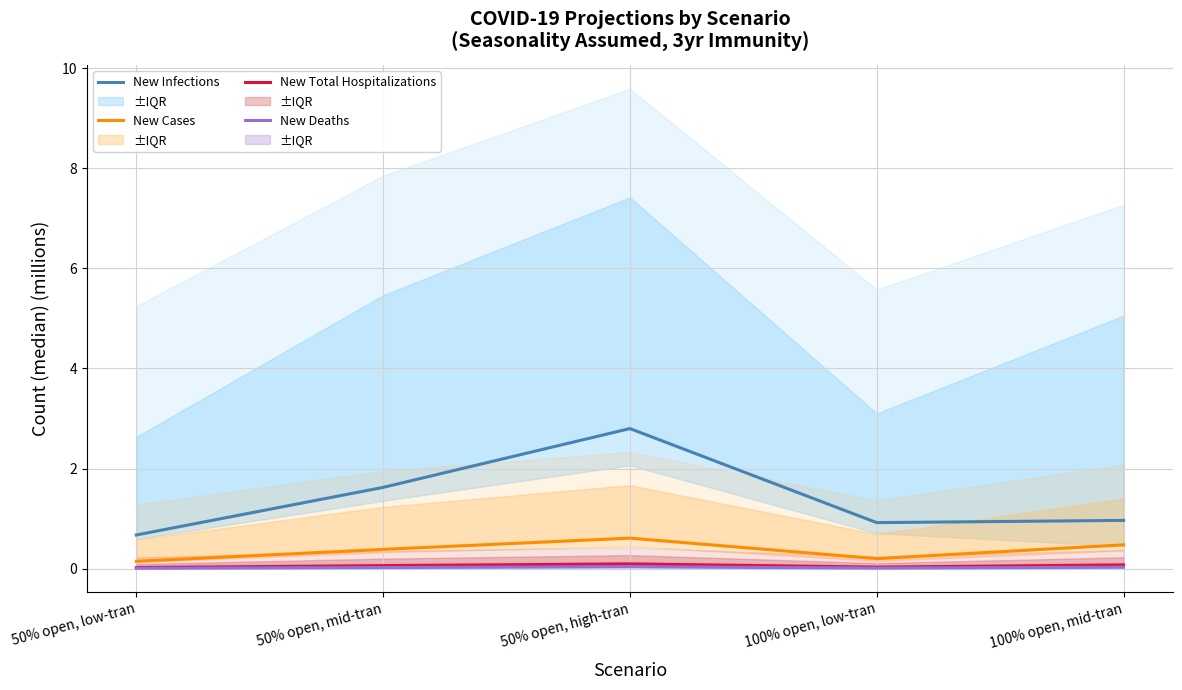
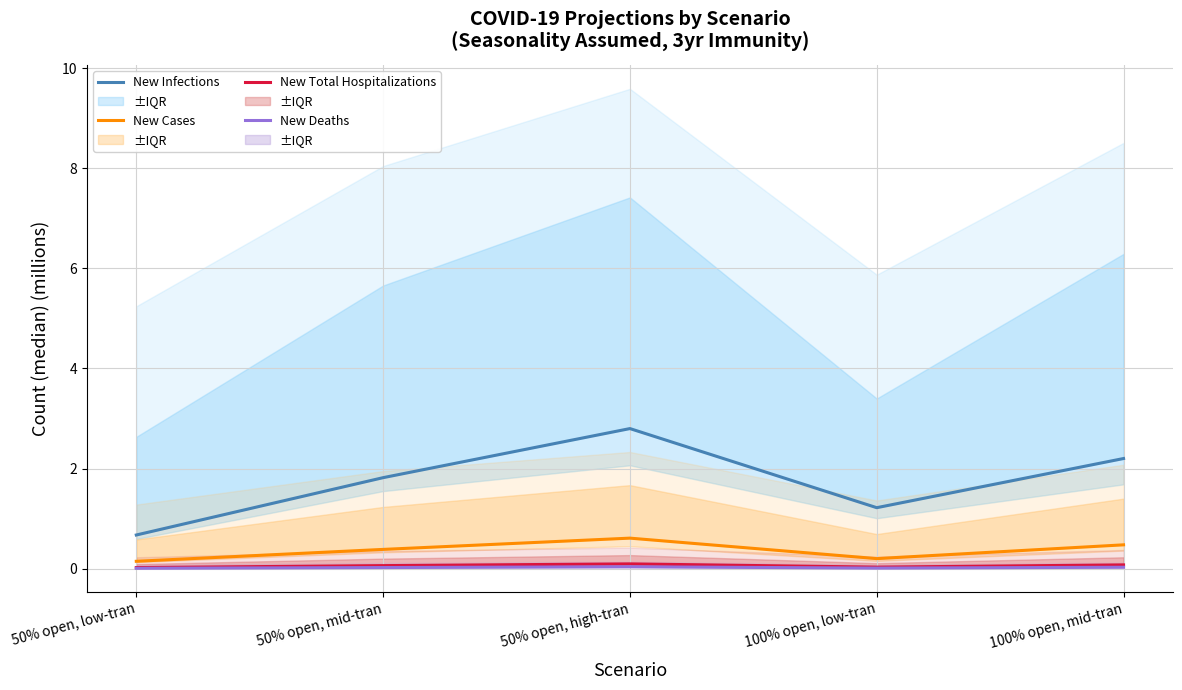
  {
    "New Infections": {
      "50% open, low-tran": 0.7,
-     "50% open, mid-tran": 1.6,
+     "50% open, mid-tran": 1.8,
      "50% open, high-tran": 2.8,
-     "100% open, low-tran": 0.9,
-     "100% open, mid-tran": 1.0
+     "100% open, low-tran": 1.2,
+     "100% open, mid-tran": 2.2
    },
    "New Cases": {
      "50% open, low-tran": 0.1,
      "50% open, high-tran": 0.6,
      "100% open, mid-tran": 0.5
    }
  }
